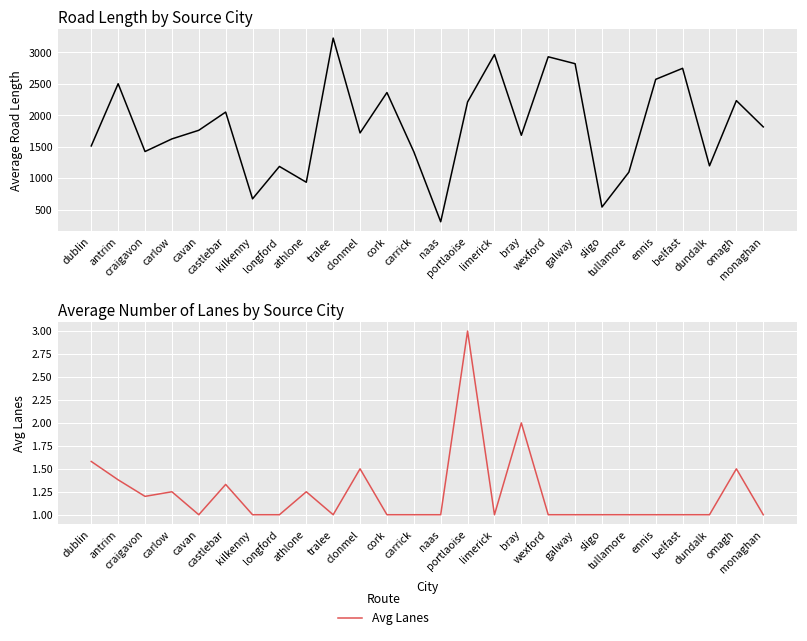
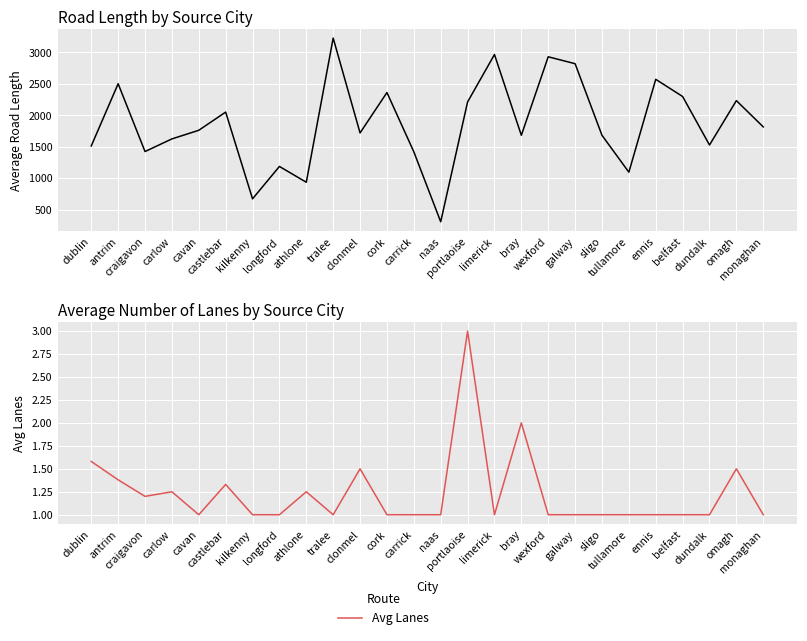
  {
    "Road Length by Source City": {
      "dublin": 1500,
      "antrim": 2500,
      "craigavon": 1400,
      "carlow": 1600,
      "cavan": 1800,
      "castlebar": 2000,
      "kilkenny": 700,
      "longford": 1200,
      "athlone": 900,
      "tralee": 3200,
      "clonmel": 1700,
      "cork": 2400,
      "carrick": 1400,
      "naas": 300,
      "portlaoise": 2200,
      "limerick": 3000,
      "bray": 1700,
      "wexford": 2900,
      "galway": 2800,
-     "sligo": 500,
+     "sligo": 1700,
      "tullamore": 1100,
      "ennis": 2600,
-     "belfast": 2700,
-     "dundalk": 1200,
+     "belfast": 2300,
+     "dundalk": 1500,
      "omagh": 2200,
      "monaghan": 1800
    },
    "Average Number of Lanes by Source City": {
      "dublin": 1.6,
      "antrim": 1.4,
      "craigavon": 1.2,
      "carlow": 1.3,
      "cavan": 1.0,
      "castlebar": 1.3,
      "kilkenny": 1.0,
      "longford": 1.0,
      "athlone": 1.3,
      "tralee": 1.0,
      "clonmel": 1.5,
      "cork": 1.0,
      "carrick": 1.0,
      "naas": 1.0,
      "portlaoise": 3.0,
      "limerick": 1.0,
      "bray": 2.0,
      "wexford": 1.0,
      "galway": 1.0,
      "sligo": 1.0,
      "tullamore": 1.0,
      "ennis": 1.0,
      "belfast": 1.0,
      "dundalk": 1.0,
      "omagh": 1.5,
      "monaghan": 1.0
    }
  }
